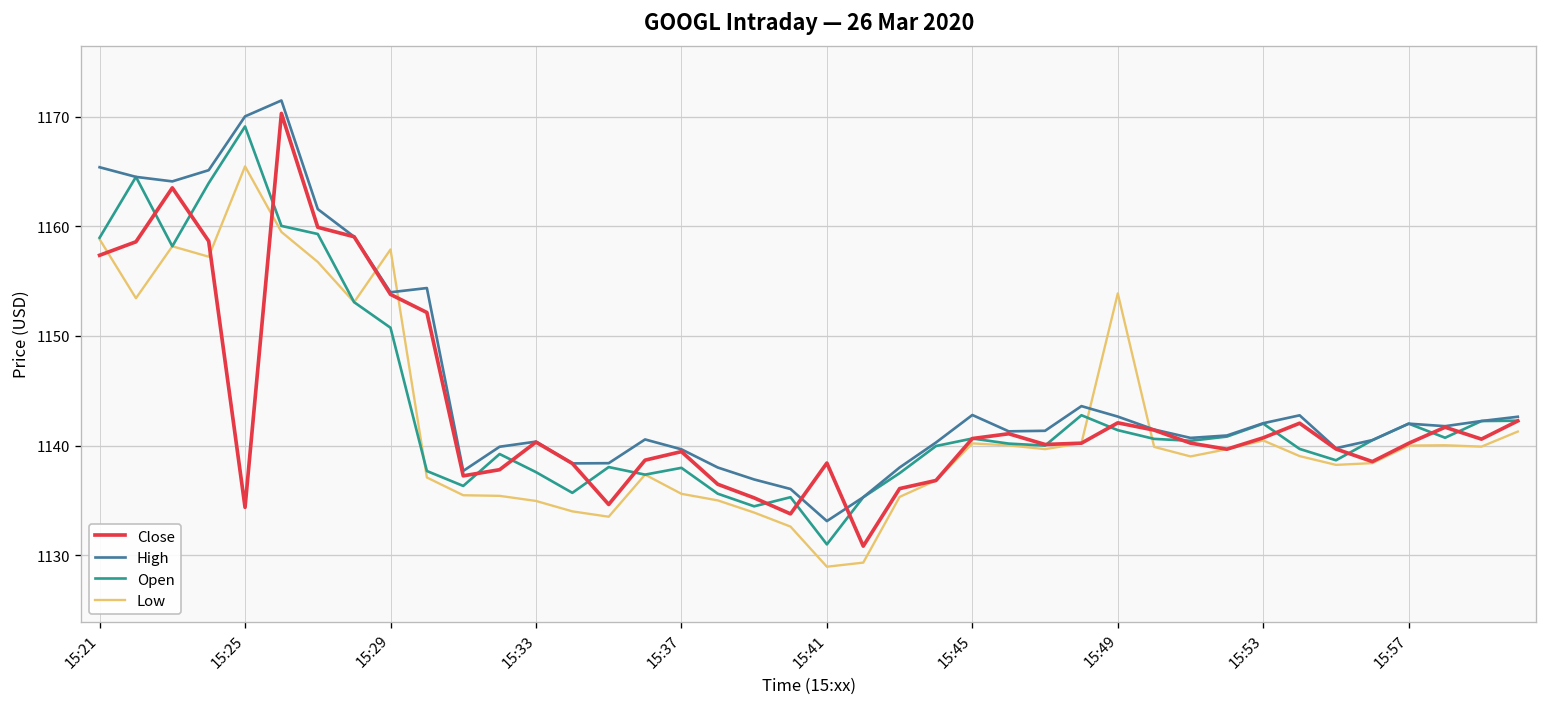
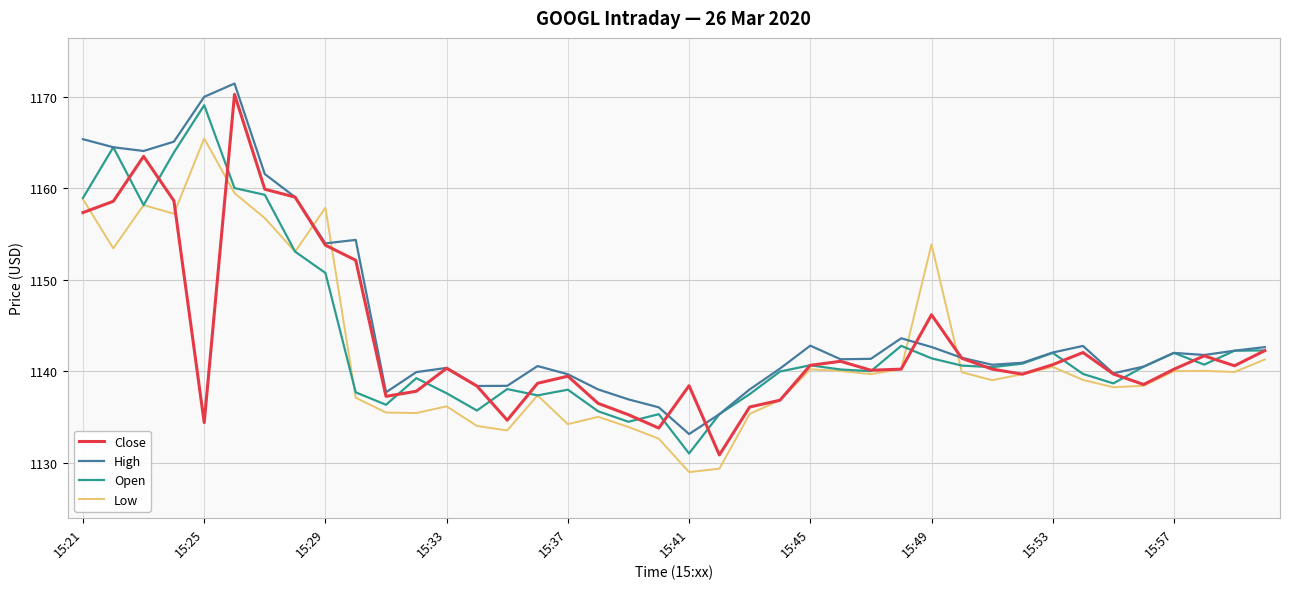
  {
    "Close": {
      "15:21": 1157,
      "15:25": 1134,
      "15:41": 1138,
-     "15:49": 1142
+     "15:49": 1146
    },
    "Low": {
      "15:25": 1165,
      "15:29": 1158,
-     "15:33": 1135,
-     "15:37": 1136,
+     "15:33": 1136,
+     "15:37": 1134,
      "15:41": 1129,
      "15:45": 1140,
      "15:49": 1154
    }
  }
